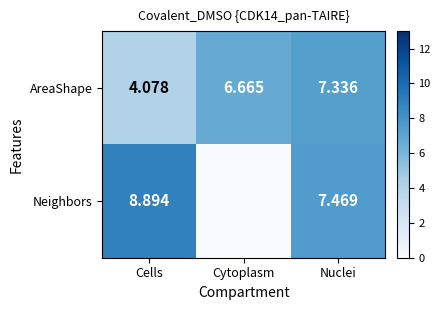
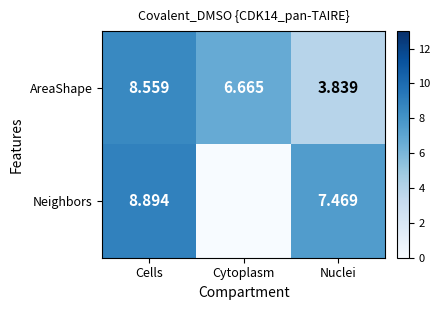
  {
    "AreaShape": {
-     "Cells": 4.078,
+     "Cells": 8.559,
      "Cytoplasm": 6.665,
-     "Nuclei": 7.336
+     "Nuclei": 3.839
    },
    "Neighbors": {
      "Cells": 8.894,
      "Nuclei": 7.469
    }
  }
